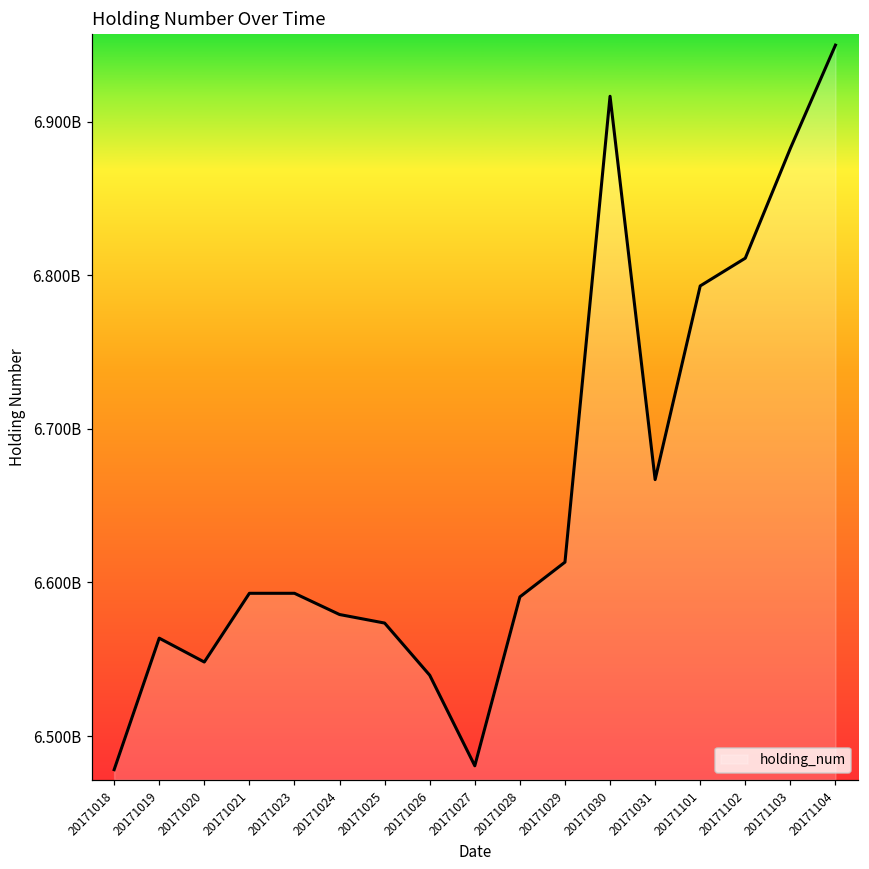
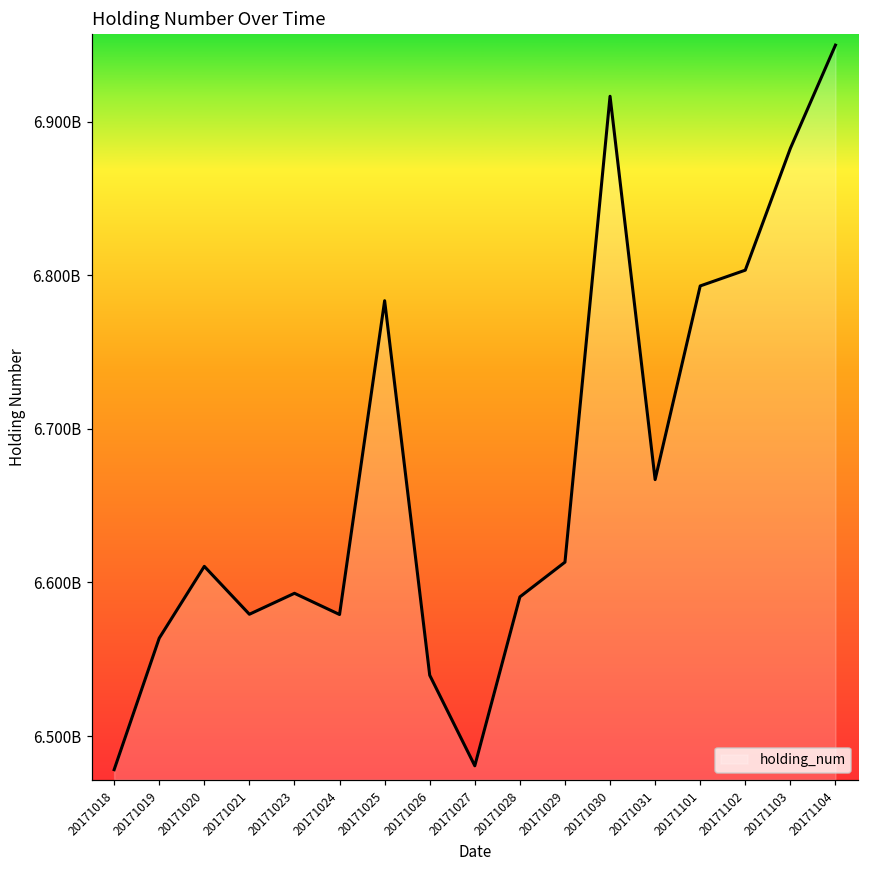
  {
    "20171018": 6478000000,
    "20171019": 6564000000,
-   "20171020": 6548000000,
-   "20171021": 6593000000,
+   "20171020": 6611000000,
+   "20171021": 6579000000,
    "20171023": 6593000000,
    "20171024": 6579000000,
-   "20171025": 6574000000,
+   "20171025": 6783000000,
    "20171026": 6540000000,
    "20171027": 6481000000,
    "20171028": 6591000000,
    "20171029": 6613000000,
    "20171030": 6917000000,
    "20171031": 6667000000,
    "20171101": 6793000000,
-   "20171102": 6811000000,
+   "20171102": 6803000000,
    "20171103": 6883000000,
    "20171104": 6950000000
  }
